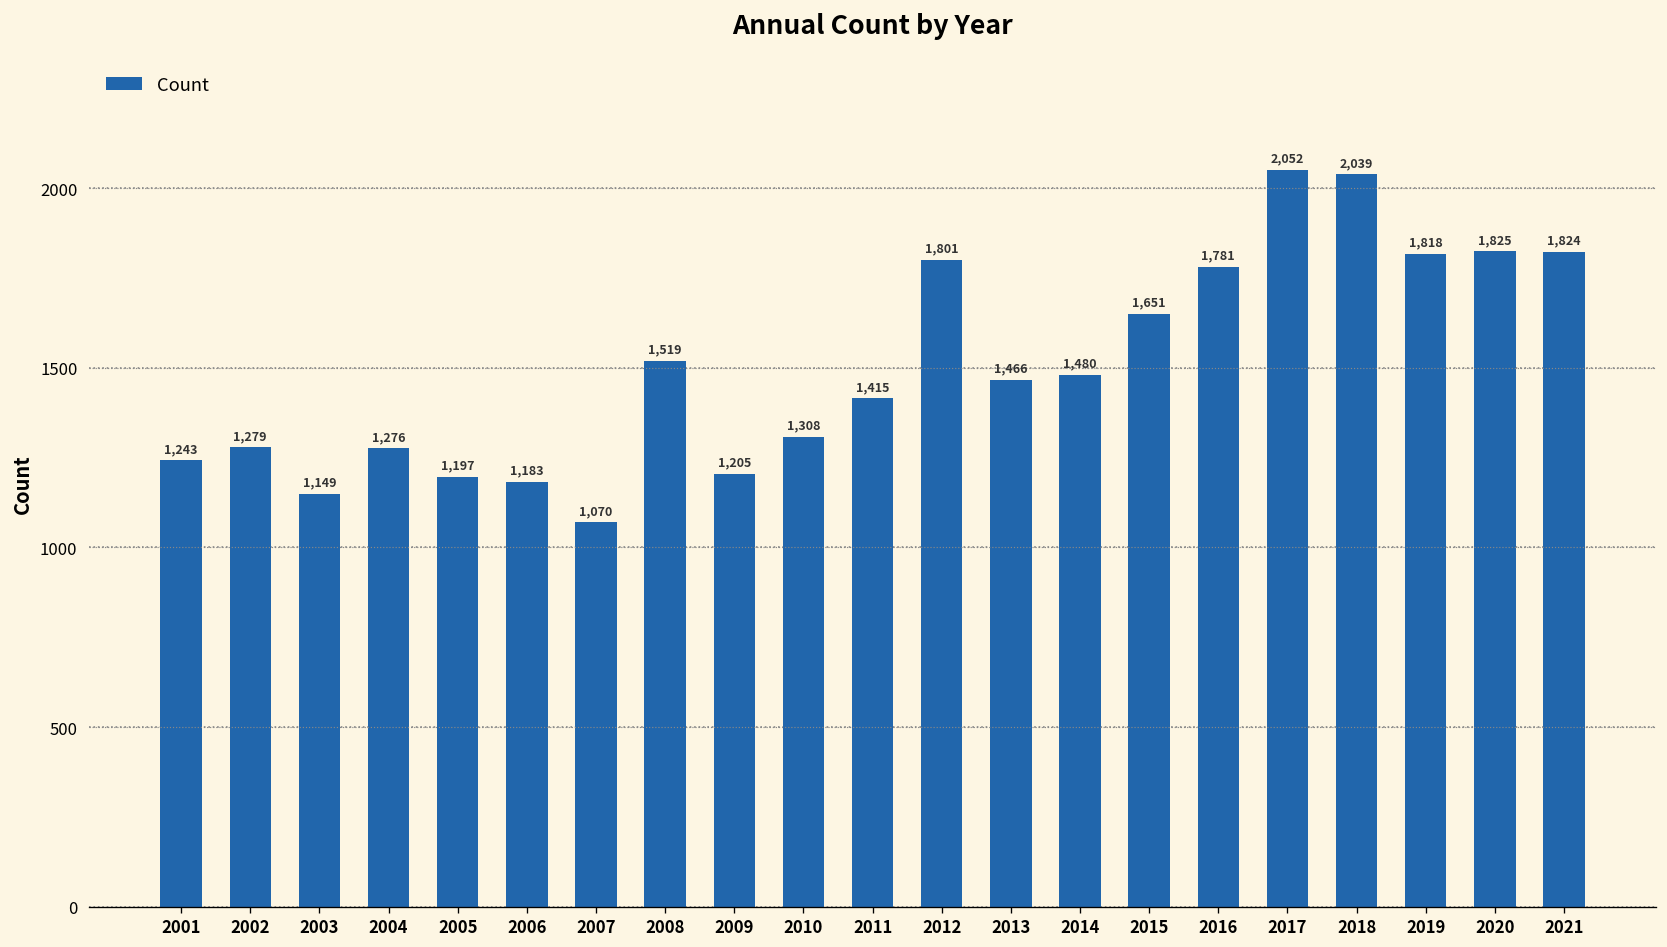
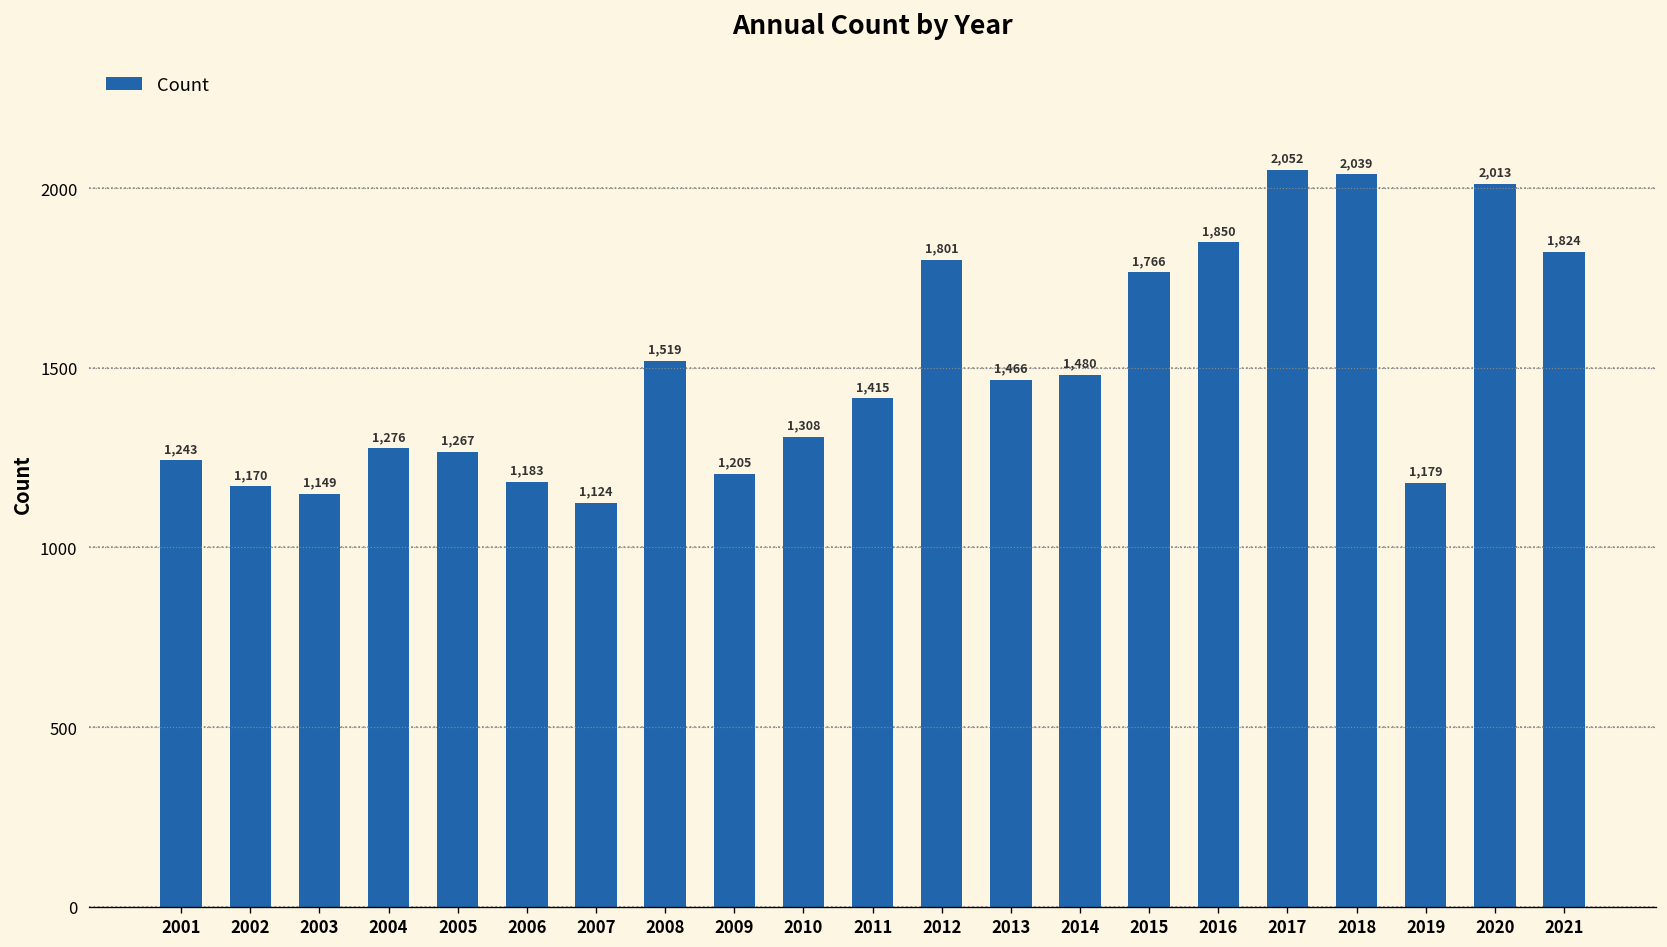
  {
    "2001": "1,243",
-   "2002": "1,279",
+   "2002": "1,170",
    "2003": "1,149",
    "2004": "1,276",
-   "2005": "1,197",
+   "2005": "1,267",
    "2006": "1,183",
-   "2007": "1,070",
+   "2007": "1,124",
    "2008": "1,519",
    "2009": "1,205",
    "2010": "1,308",
    "2011": "1,415",
    "2012": "1,801",
    "2013": "1,466",
    "2014": "1,480",
-   "2015": "1,651",
-   "2016": "1,781",
+   "2015": "1,766",
+   "2016": "1,850",
    "2017": "2,052",
    "2018": "2,039",
-   "2019": "1,818",
-   "2020": "1,825",
+   "2019": "1,179",
+   "2020": "2,013",
    "2021": "1,824"
  }
